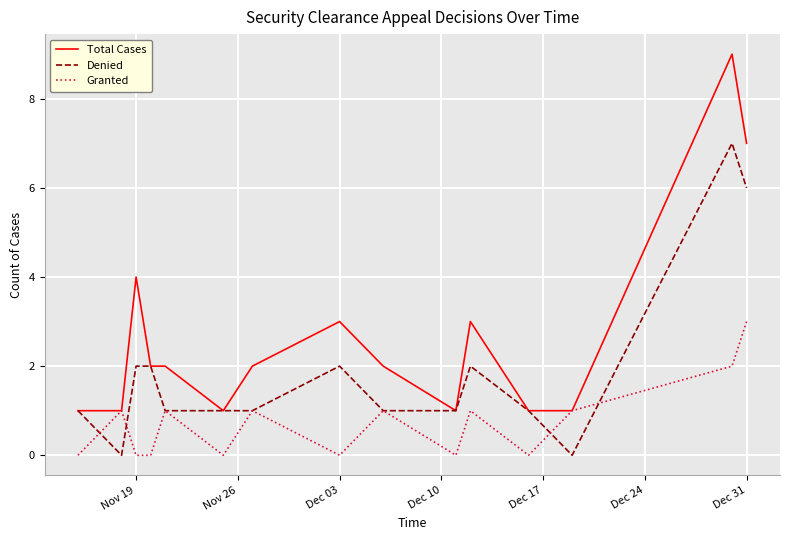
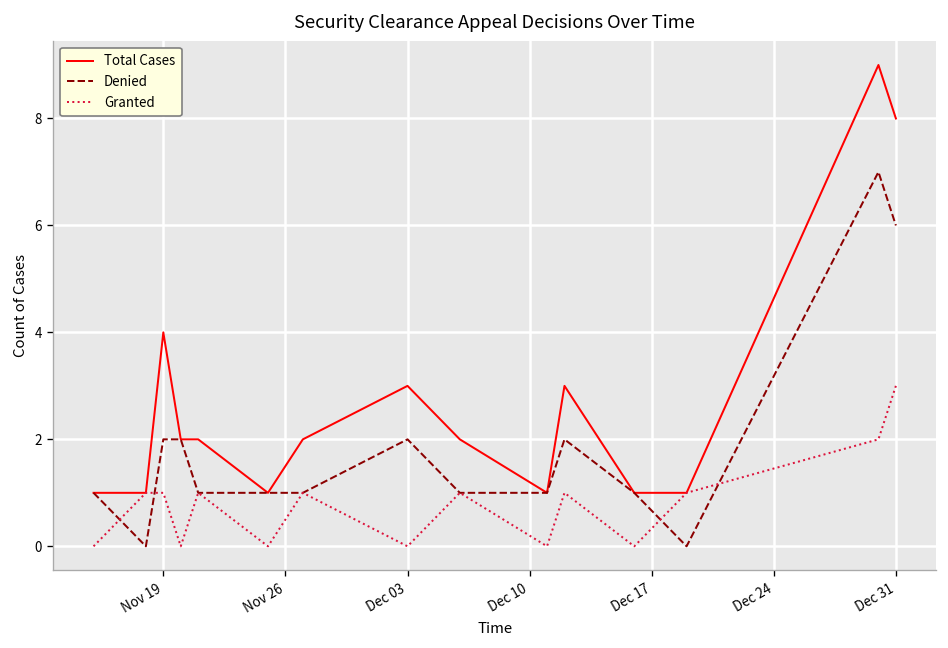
  {
    "Total Cases": {
      "Nov 19": 4,
      "Dec 03": 3,
-     "Dec 31": 7
+     "Dec 31": 8
    },
    "Denied": {
      "Nov 19": 2,
      "Dec 03": 2,
      "Dec 31": 6
    },
    "Granted": {
-     "Nov 19": 0,
+     "Nov 19": 1,
      "Dec 03": 0,
      "Dec 31": 3
    }
  }
